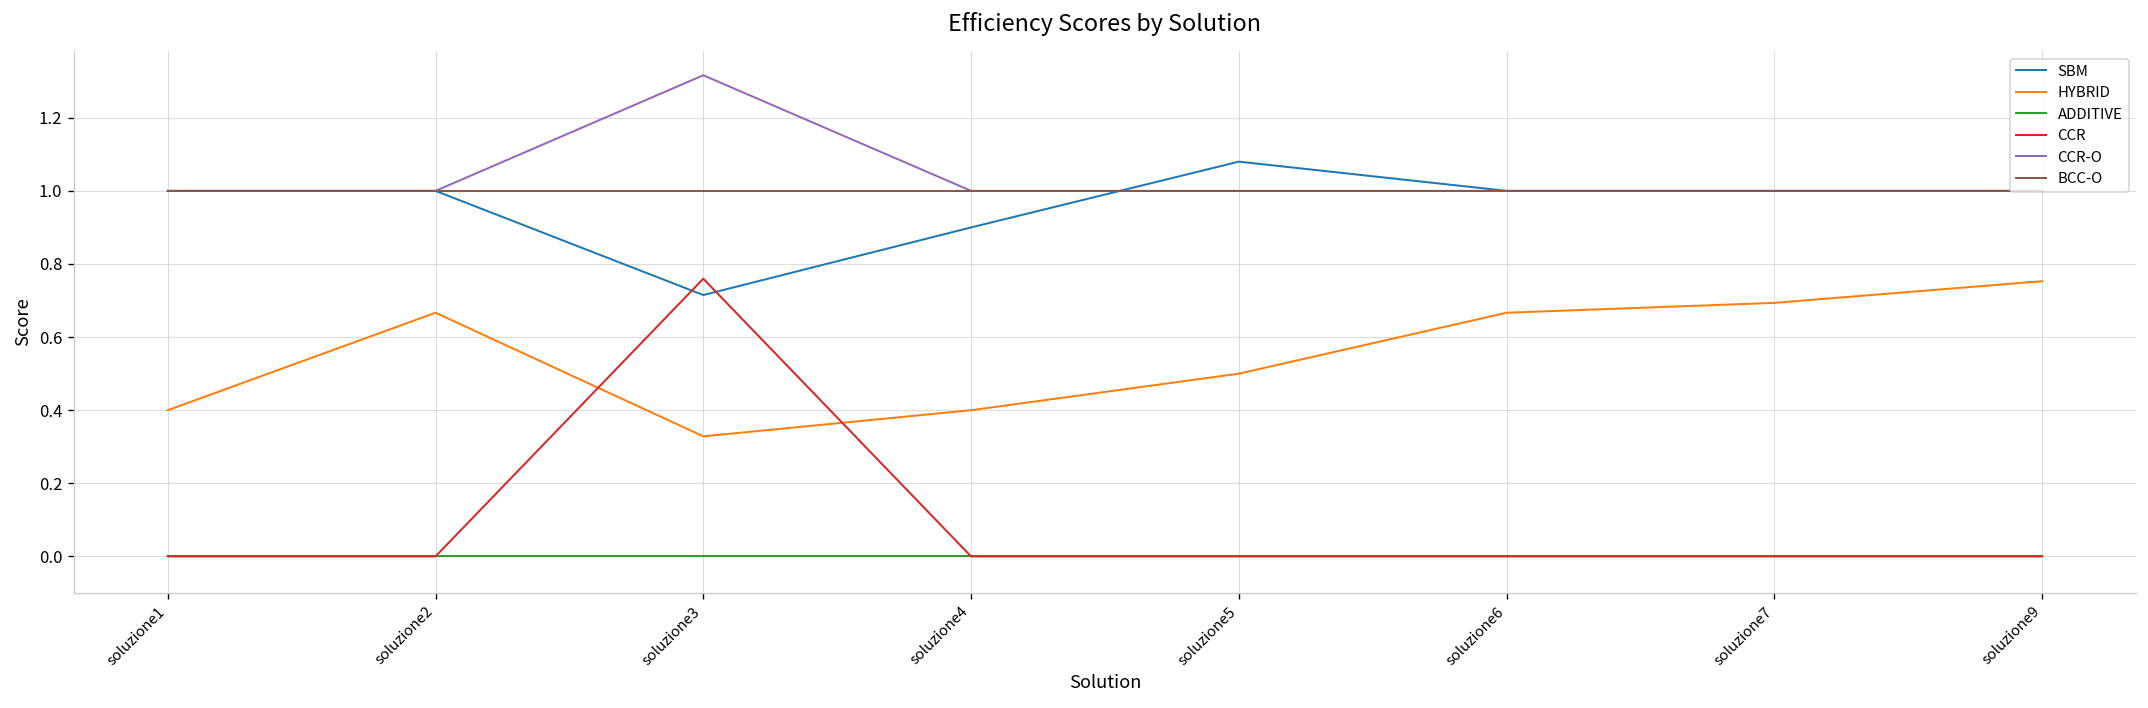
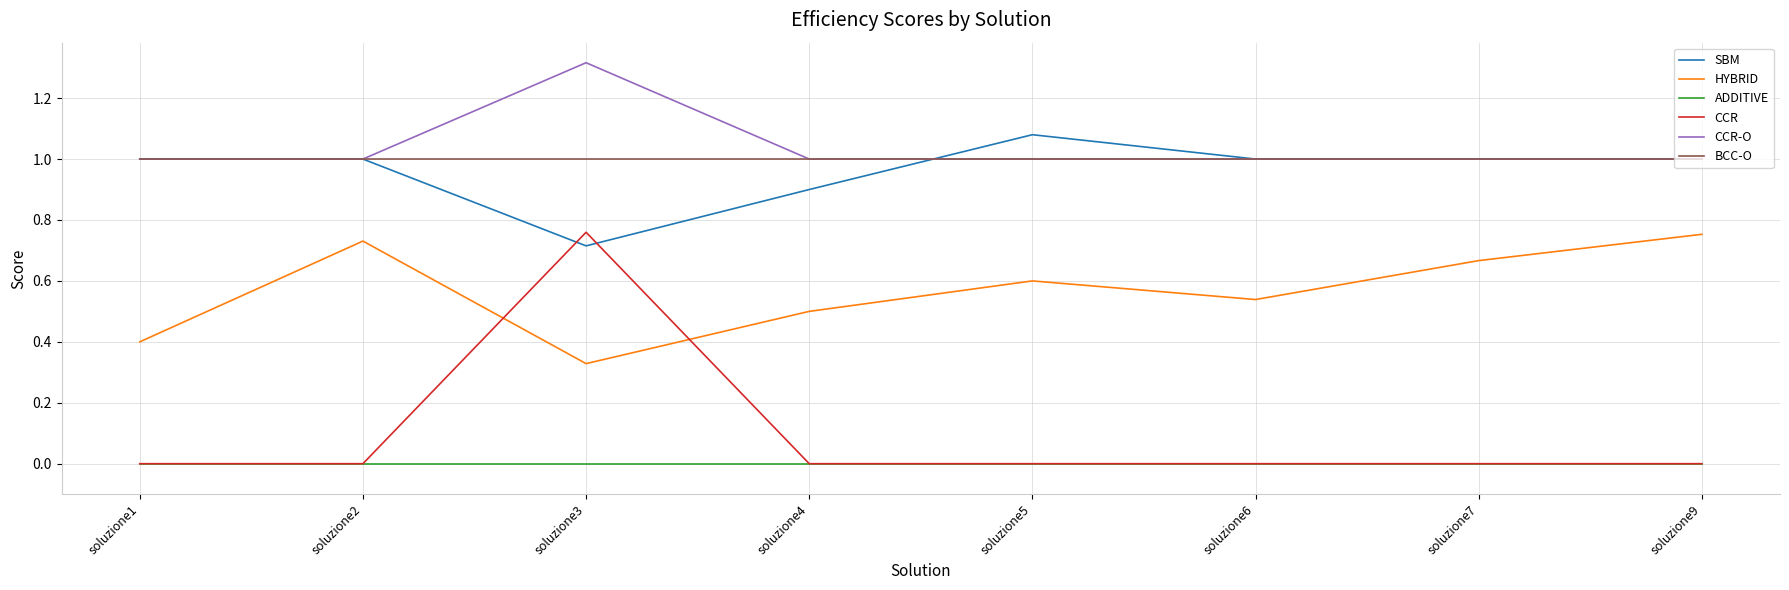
  {
    "SBM": {
      "soluzione3": 0.72,
      "soluzione4": 0.90,
      "soluzione5": 1.08
    },
    "HYBRID": {
      "soluzione1": 0.40,
-     "soluzione2": 0.67,
+     "soluzione2": 0.73,
      "soluzione3": 0.33,
-     "soluzione4": 0.4,
-     "soluzione5": 0.5,
-     "soluzione6": 0.67,
-     "soluzione7": 0.69,
+     "soluzione4": 0.5,
+     "soluzione5": 0.6,
+     "soluzione6": 0.54,
+     "soluzione7": 0.67,
      "soluzione9": 0.75
    },
    "ADDITIVE": {
      "soluzione3": 0.00
    },
    "CCR": {
      "soluzione3": 0.76
    },
    "CCR-O": {
      "soluzione3": 1.32
    },
    "BCC-O": {
      "soluzione3": 1.00
    }
  }
